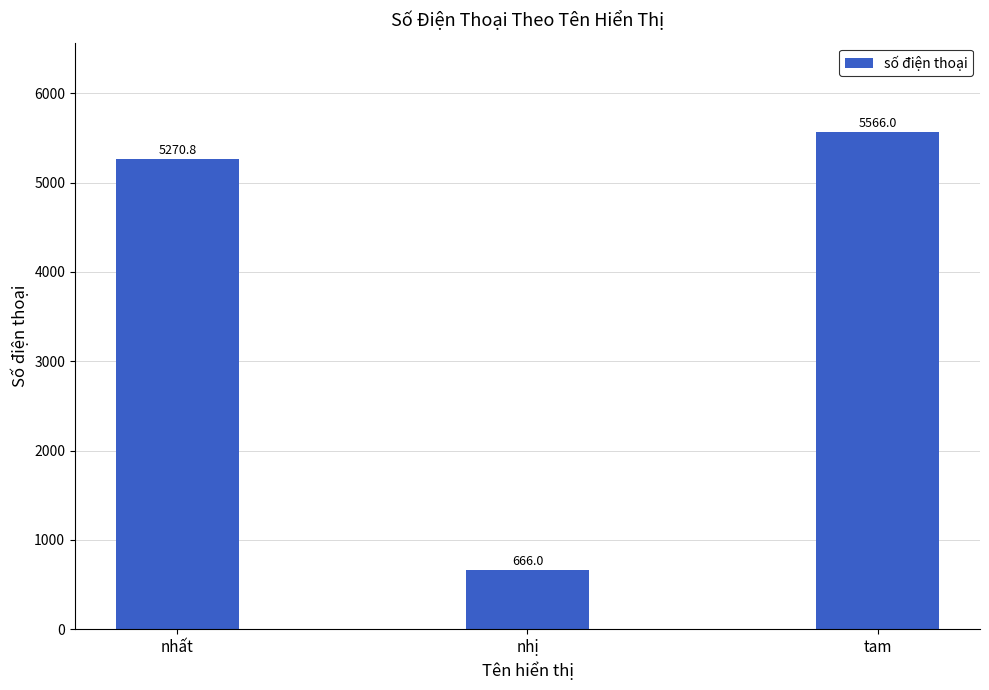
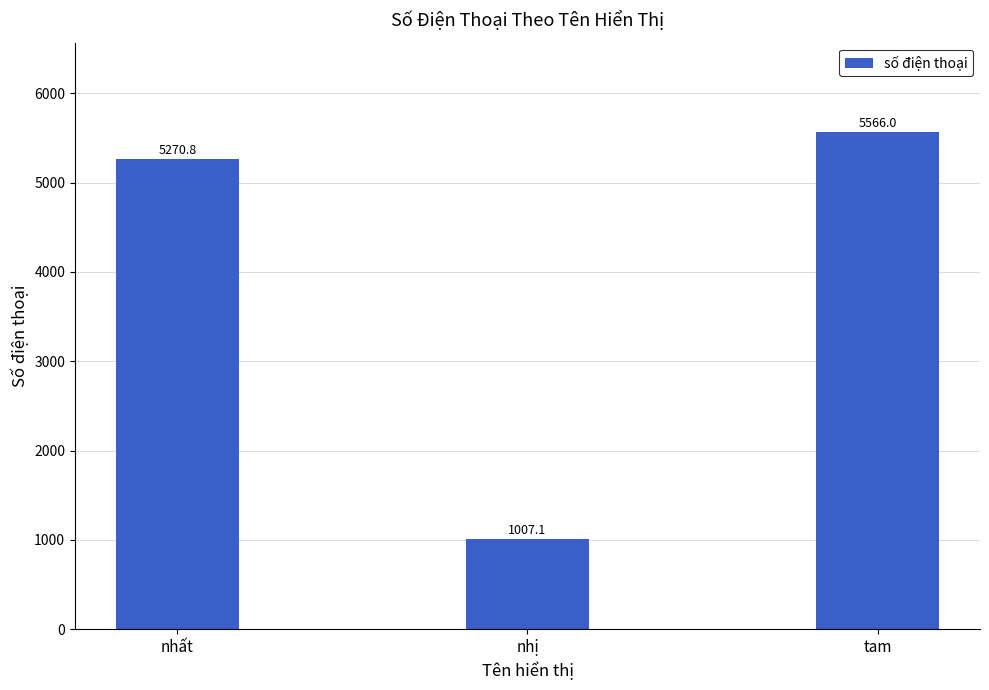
  {
    "nhất": 5270.8,
-   "nhị": 666.0,
+   "nhị": 1007.1,
    "tam": 5566.0
  }
